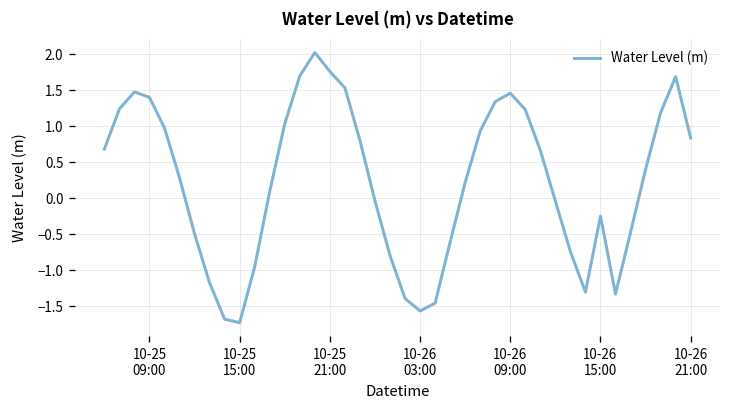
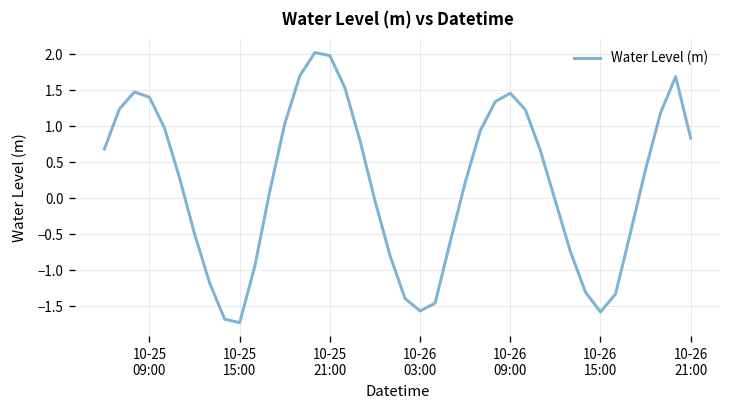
  {
    "10-25 09:00": 1.4,
    "10-25 15:00": -1.7,
-   "10-25 21:00": 1.8,
+   "10-25 21:00": 2.0,
    "10-26 03:00": -1.6,
    "10-26 09:00": 1.5,
-   "10-26 15:00": -0.2,
+   "10-26 15:00": -1.6,
    "10-26 21:00": 0.8
  }
